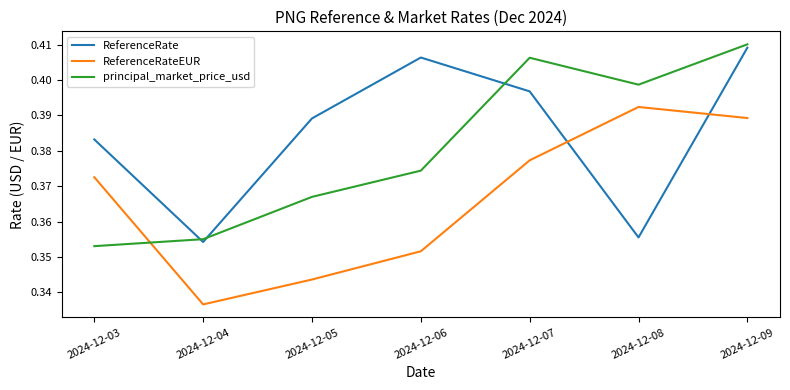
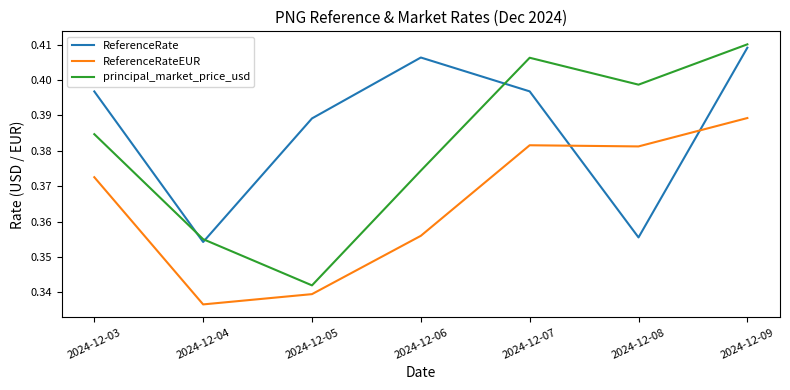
  {
    "ReferenceRate": {
-     "2024-12-03": 0.383,
+     "2024-12-03": 0.397,
      "2024-12-04": 0.354,
      "2024-12-05": 0.389,
      "2024-12-06": 0.406,
      "2024-12-07": 0.397,
      "2024-12-08": 0.356,
      "2024-12-09": 0.409
    },
    "ReferenceRateEUR": {
      "2024-12-03": 0.373,
      "2024-12-04": 0.337,
-     "2024-12-05": 0.344,
-     "2024-12-06": 0.352,
-     "2024-12-07": 0.377,
-     "2024-12-08": 0.392,
+     "2024-12-05": 0.340,
+     "2024-12-06": 0.356,
+     "2024-12-07": 0.382,
+     "2024-12-08": 0.381,
      "2024-12-09": 0.389
    },
    "principal_market_price_usd": {
-     "2024-12-03": 0.353,
+     "2024-12-03": 0.385,
      "2024-12-04": 0.355,
-     "2024-12-05": 0.367,
+     "2024-12-05": 0.342,
      "2024-12-06": 0.374,
      "2024-12-07": 0.406,
      "2024-12-08": 0.399,
      "2024-12-09": 0.410
    }
  }
